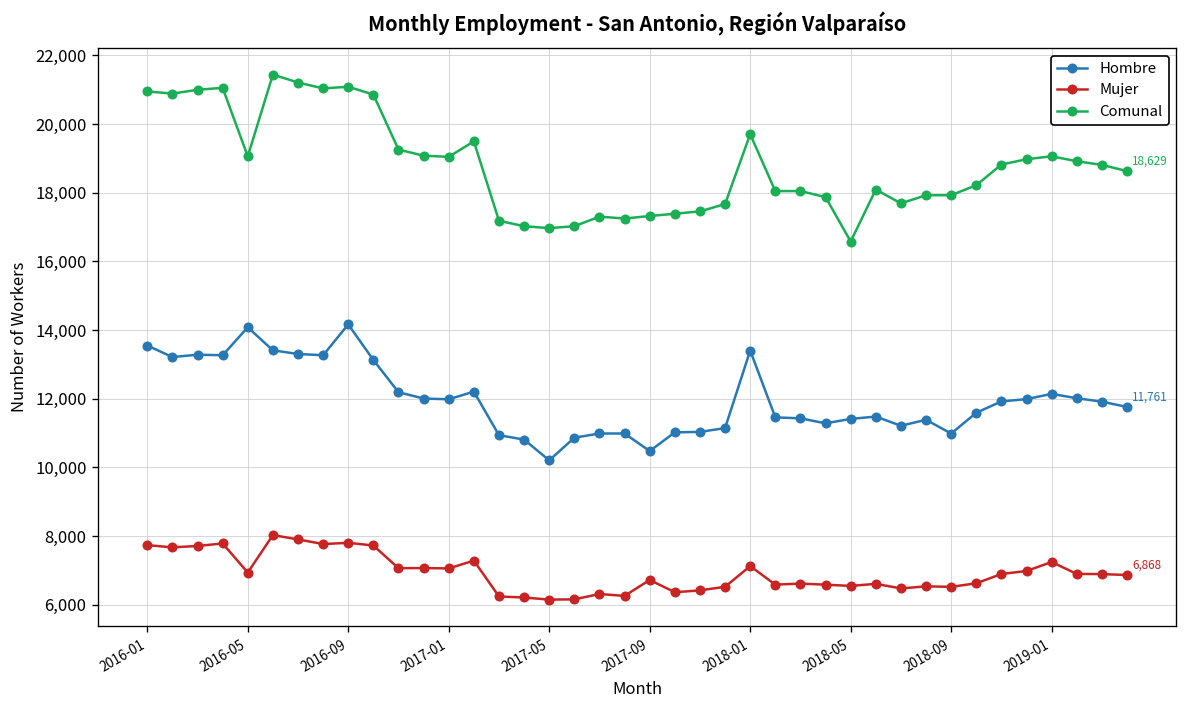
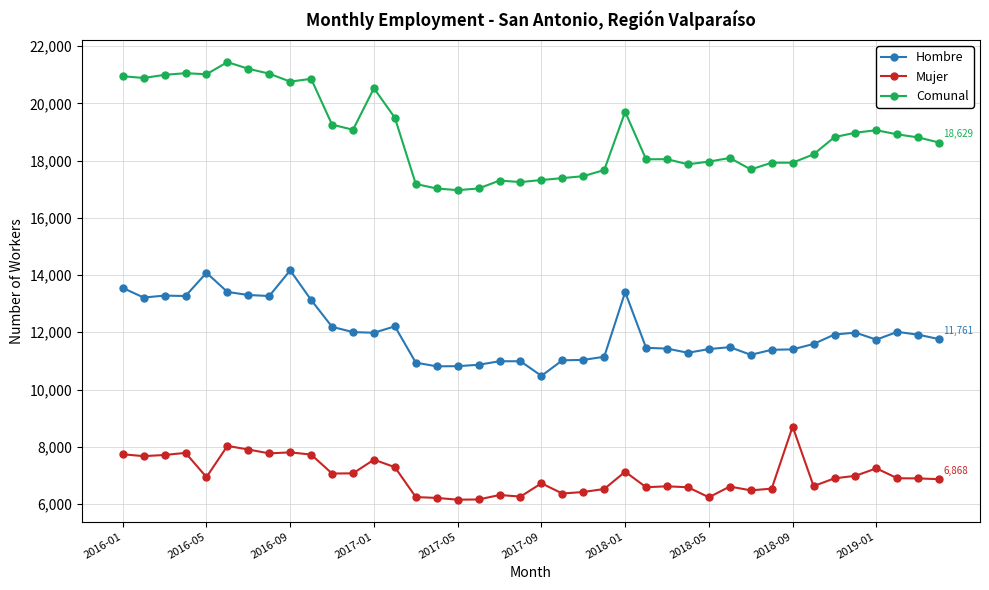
  {
    "Hombre": {
      "2016-01": "13,600",
      "2016-05": "14,100",
      "2016-09": "14,200",
      "2017-01": "12,000",
-     "2017-05": "10,200",
+     "2017-05": "10,800",
      "2017-09": "10,500",
      "2018-01": "13,400",
      "2018-05": "11,400",
-     "2018-09": "11,000",
-     "2019-01": "12,100"
+     "2018-09": "11,400",
+     "2019-01": "11,700"
    },
    "Mujer": {
      "2016-01": "7,700",
      "2016-05": "6,900",
      "2016-09": "7,800",
-     "2017-01": "7,100",
+     "2017-01": "7,500",
      "2017-05": "6,200",
      "2017-09": "6,700",
      "2018-01": "7,100",
-     "2018-05": "6,600",
-     "2018-09": "6,500",
+     "2018-05": "6,200",
+     "2018-09": "8,700",
      "2019-01": "7,200"
    },
    "Comunal": {
      "2016-01": "20,900",
-     "2016-05": "19,100",
-     "2016-09": "21,100",
-     "2017-01": "19,000",
+     "2016-05": "21,000",
+     "2016-09": "20,800",
+     "2017-01": "20,500",
      "2017-05": "17,000",
      "2017-09": "17,300",
      "2018-01": "19,700",
-     "2018-05": "16,600",
+     "2018-05": "18,000",
      "2018-09": "17,900",
      "2019-01": "19,100"
    }
  }
